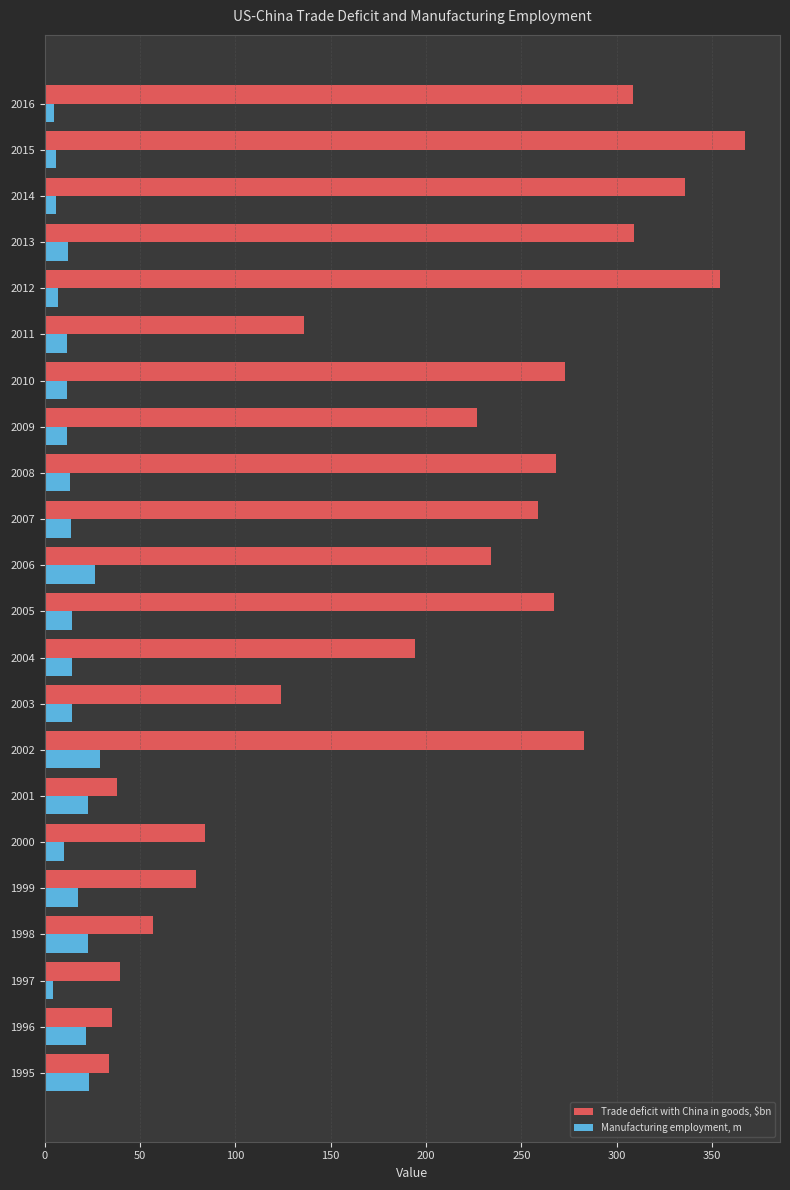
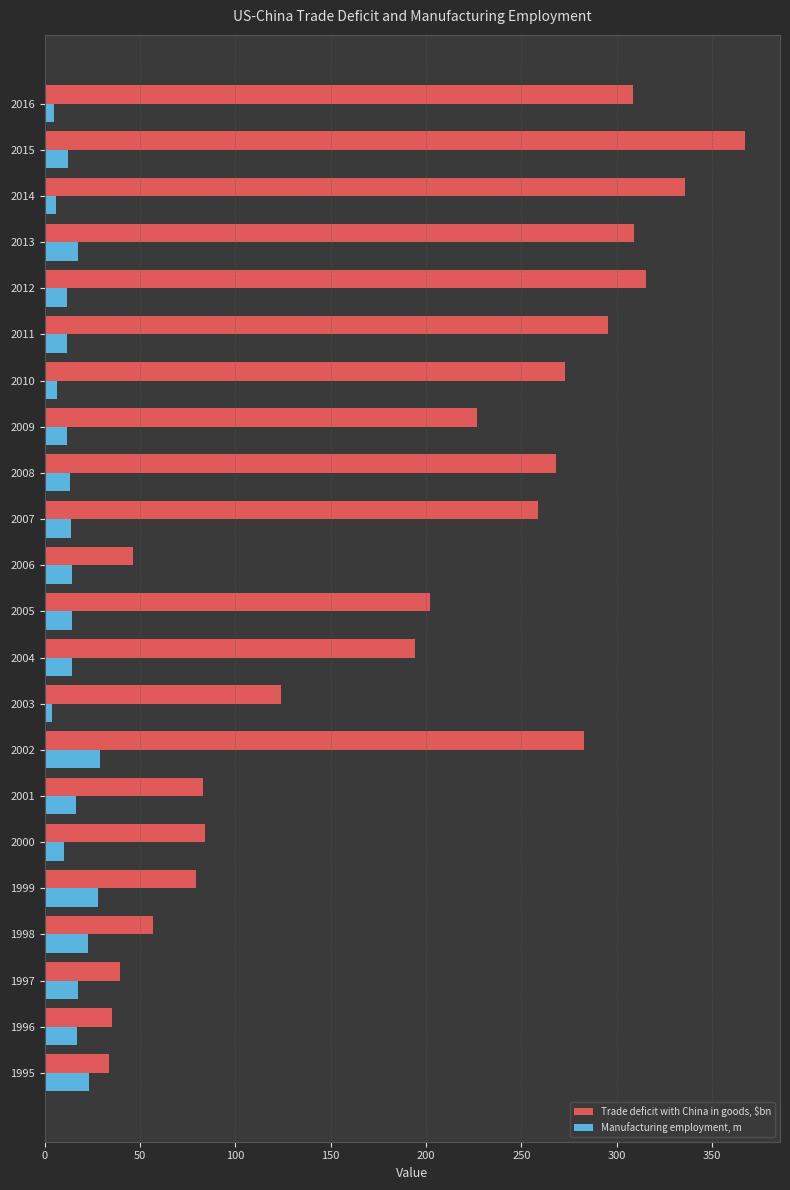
  {
    "Trade deficit with China in goods, $bn": {
      "2016": 308,
      "2015": 367,
      "2014": 336,
      "2013": 309,
-     "2012": 354,
-     "2011": 136,
+     "2012": 315,
+     "2011": 295,
      "2010": 273,
      "2009": 227,
      "2008": 268,
      "2007": 259,
-     "2006": 234,
-     "2005": 267,
+     "2006": 46,
+     "2005": 202,
      "2004": 194,
      "2003": 124,
      "2002": 283,
-     "2001": 38,
+     "2001": 83,
      "2000": 84,
      "1999": 80,
      "1998": 57,
      "1997": 39,
      "1996": 35,
      "1995": 34
    },
    "Manufacturing employment, m": {
      "2016": 5,
-     "2015": 6,
+     "2015": 12,
      "2014": 6,
-     "2013": 12,
-     "2012": 7,
+     "2013": 18,
+     "2012": 12,
      "2011": 12,
-     "2010": 12,
+     "2010": 6,
      "2009": 12,
      "2008": 13,
      "2007": 14,
-     "2006": 27,
+     "2006": 14,
      "2005": 14,
      "2004": 14,
-     "2003": 15,
+     "2003": 4,
      "2002": 29,
-     "2001": 23,
+     "2001": 16,
      "2000": 10,
-     "1999": 17,
+     "1999": 28,
      "1998": 23,
-     "1997": 4,
-     "1996": 22,
+     "1997": 17,
+     "1996": 17,
      "1995": 23
    }
  }
